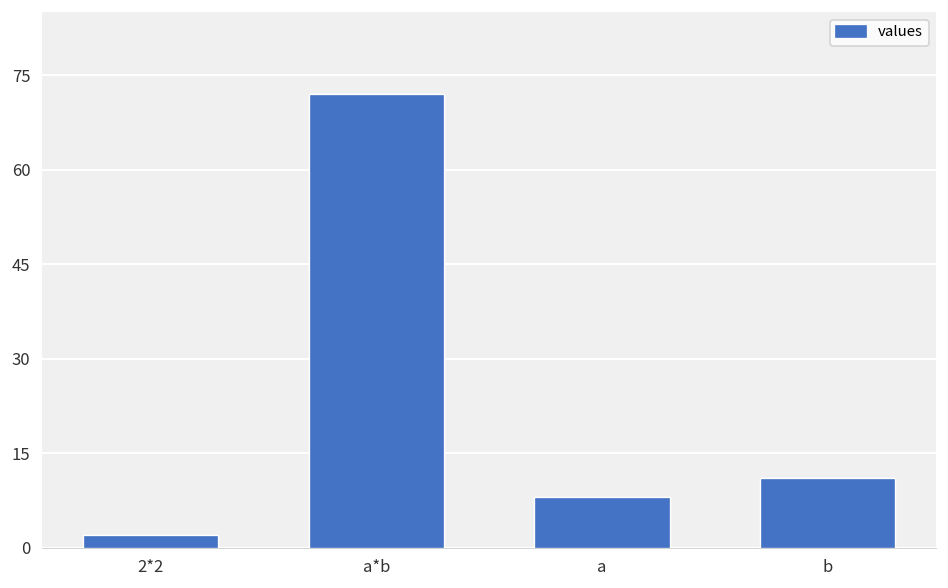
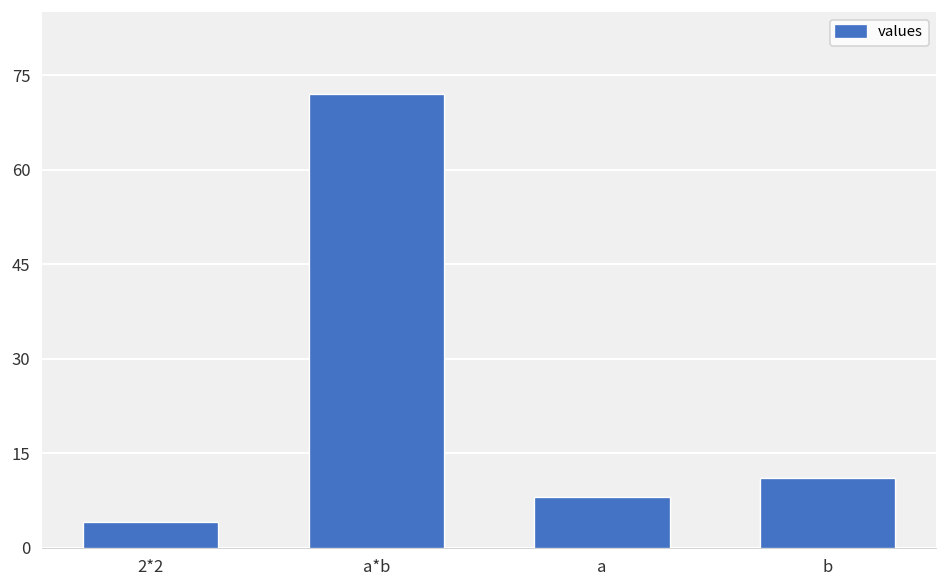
  {
-   "2*2": 2,
+   "2*2": 4,
    "a*b": 72,
    "a": 8,
    "b": 11
  }
